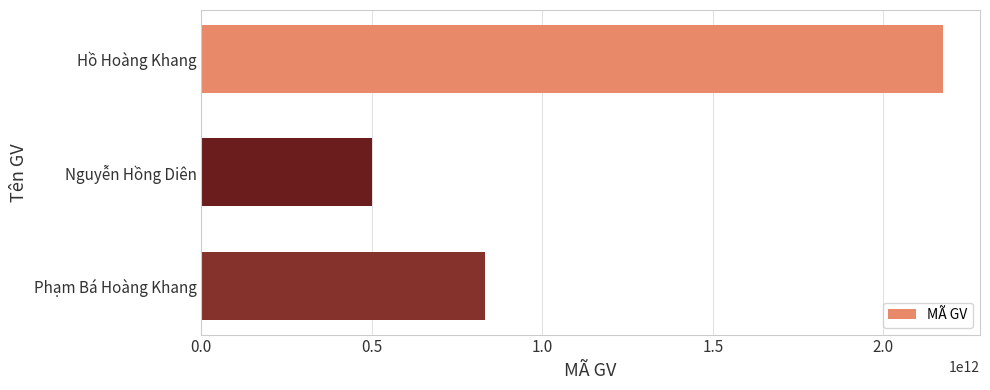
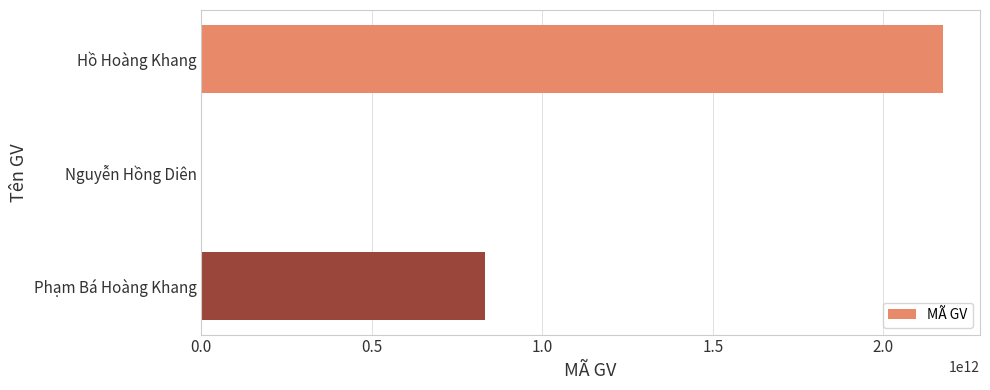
  {
    "Hồ Hoàng Khang": 2170000000000,
-   "Nguyễn Hồng Diên": 500000000000,
+   "Nguyễn Hồng Diên": 0,
    "Phạm Bá Hoàng Khang": 830000000000
  }
